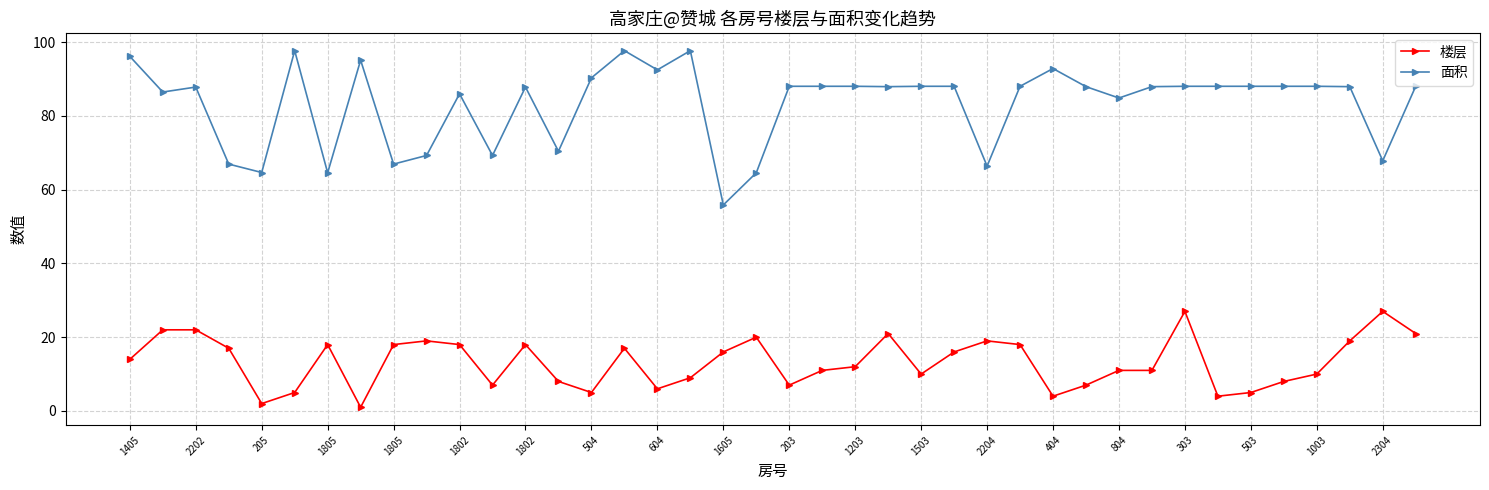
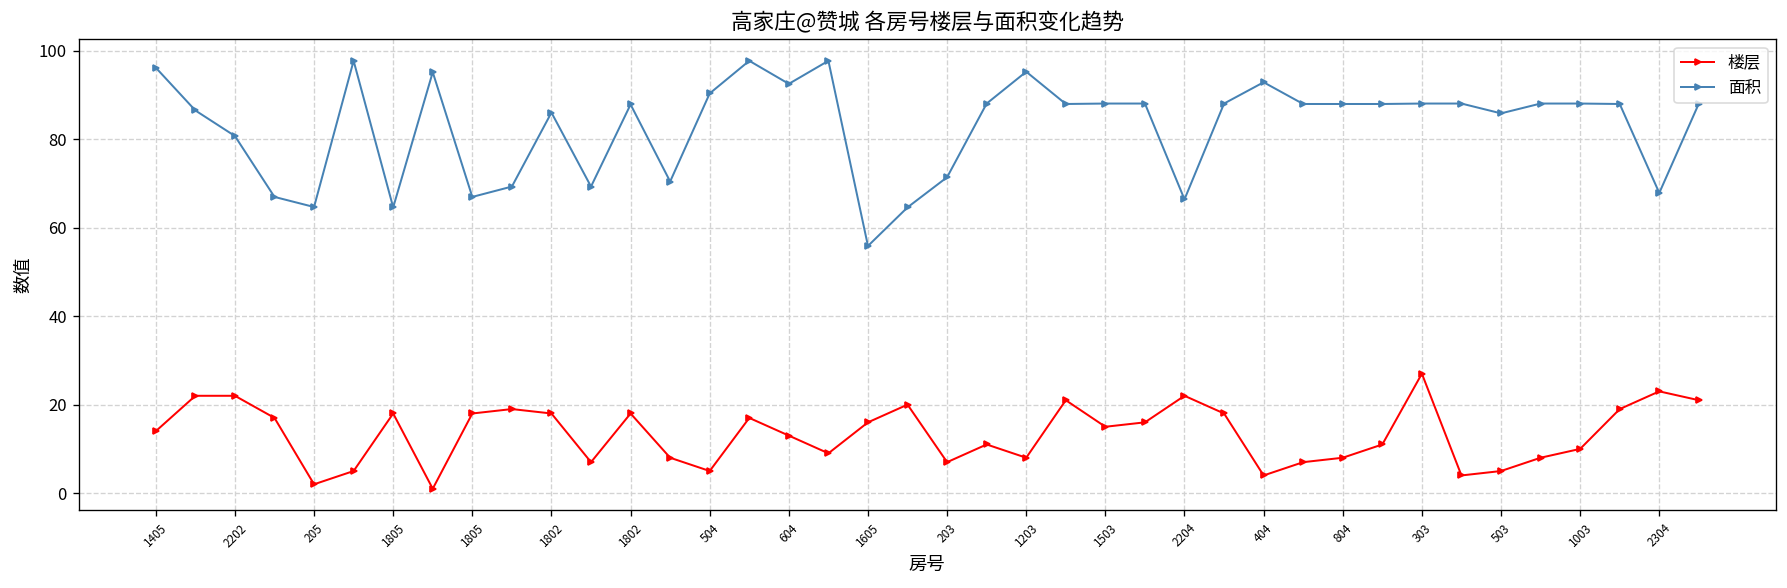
  {
    "楼层": {
      "1405": 14,
      "2202": 22,
      "205": 2,
      "504": 5,
-     "604": 6,
+     "604": 13,
      "1605": 16,
      "203": 7,
-     "1203": 12,
-     "1503": 10,
-     "2204": 19,
+     "1203": 8,
+     "1503": 15,
+     "2204": 22,
      "404": 4,
-     "804": 11,
+     "804": 8,
      "303": 27,
      "503": 5,
      "1003": 10,
-     "2304": 27
+     "2304": 23
    },
    "面积": {
      "1405": 96,
-     "2202": 88,
+     "2202": 81,
      "205": 65,
      "504": 90,
      "604": 92,
      "1605": 56,
-     "203": 88,
-     "1203": 88,
+     "203": 71,
+     "1203": 95,
      "1503": 88,
      "2204": 66,
      "404": 93,
-     "804": 85,
+     "804": 88,
      "303": 88,
-     "503": 88,
+     "503": 86,
      "1003": 88,
      "2304": 68
    }
  }
